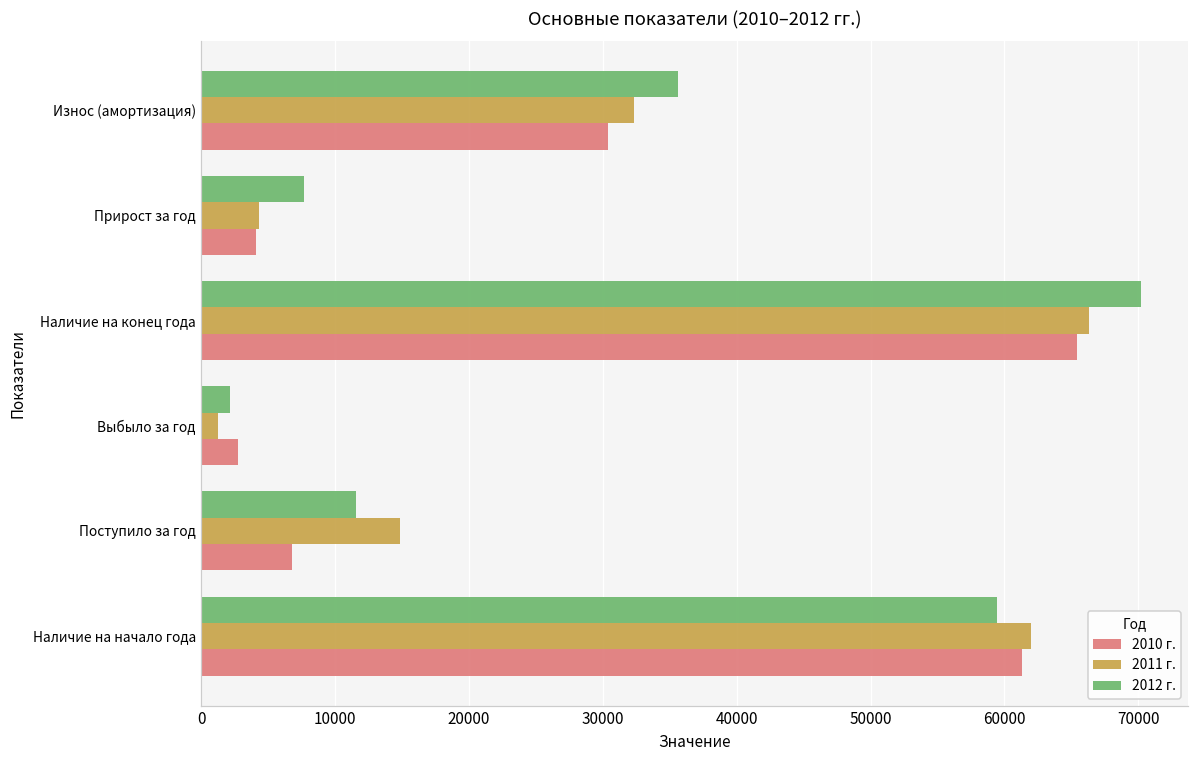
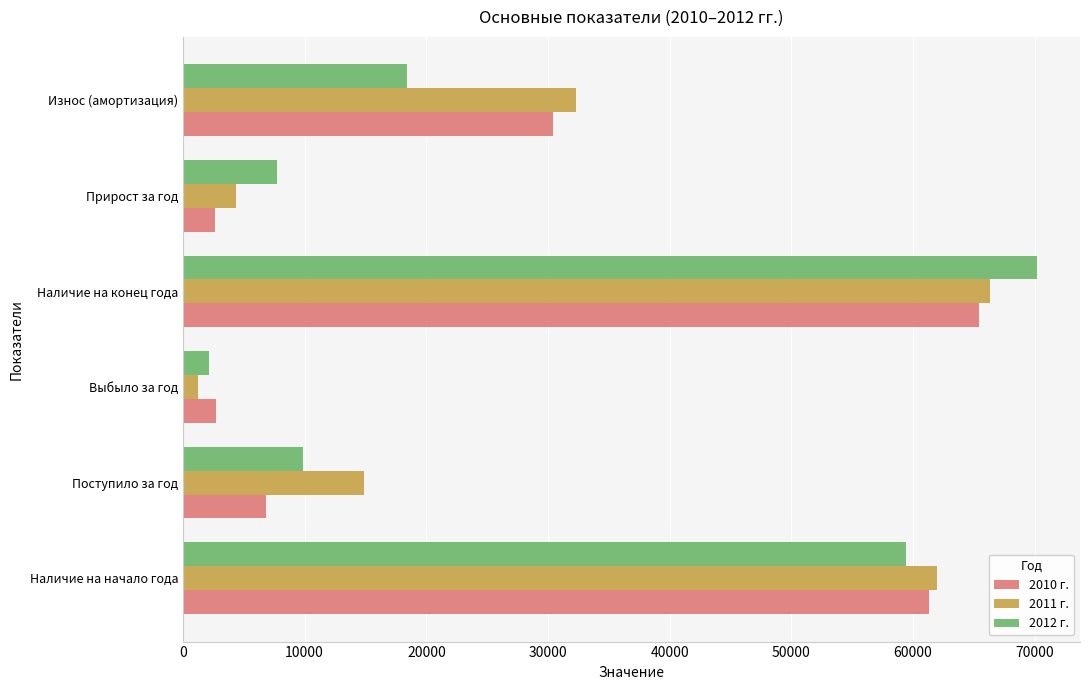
  {
    "2010 г.": {
      "Износ (амортизация)": 30400,
-     "Прирост за год": 4100,
+     "Прирост за год": 2600,
      "Наличие на конец года": 65400,
      "Выбыло за год": 2700,
      "Поступило за год": 6800,
      "Наличие на начало года": 61300
    },
    "2011 г.": {
      "Износ (амортизация)": 32300,
      "Прирост за год": 4300,
      "Наличие на конец года": 66300,
      "Выбыло за год": 1200,
      "Поступило за год": 14900,
      "Наличие на начало года": 62000
    },
    "2012 г.": {
-     "Износ (амортизация)": 35600,
+     "Износ (амортизация)": 18400,
      "Прирост за год": 7700,
      "Наличие на конец года": 70200,
      "Выбыло за год": 2100,
-     "Поступило за год": 11600,
+     "Поступило за год": 9800,
      "Наличие на начало года": 59400
    }
  }
